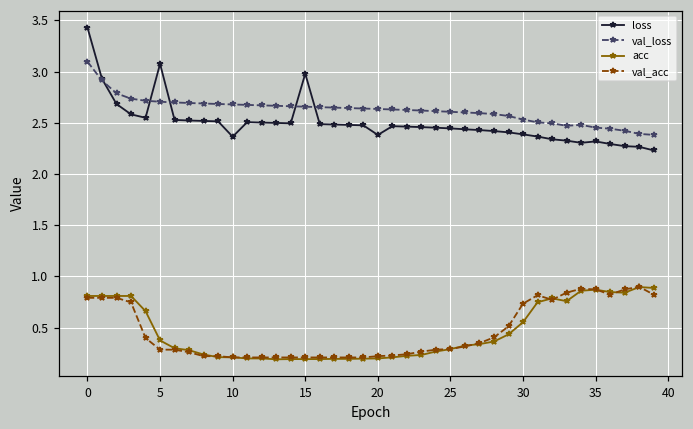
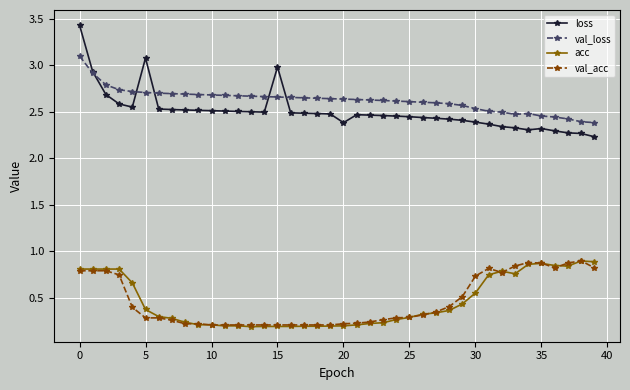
  {
    "loss": {
      "0": 3.4,
      "5": 3.1,
-     "10": 2.4,
+     "10": 2.5,
      "15": 3.0,
      "20": 2.4,
      "25": 2.4,
      "30": 2.4,
      "35": 2.3
    },
    "val_loss": {
      "0": 3.1,
      "5": 2.7,
      "10": 2.7,
      "15": 2.7,
      "20": 2.6,
      "25": 2.6,
      "30": 2.5,
      "35": 2.5
    }
  }
